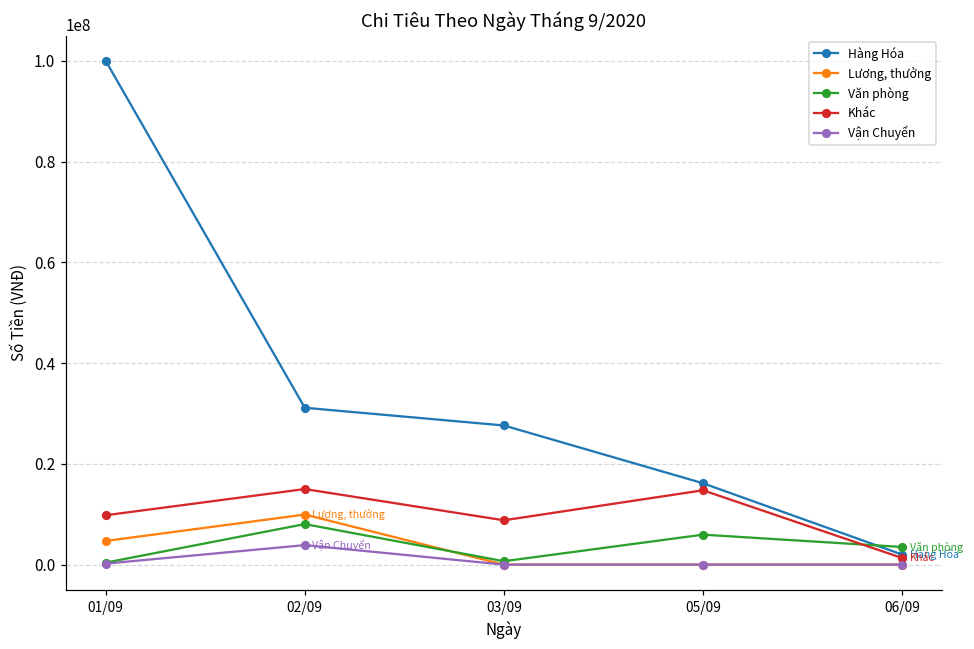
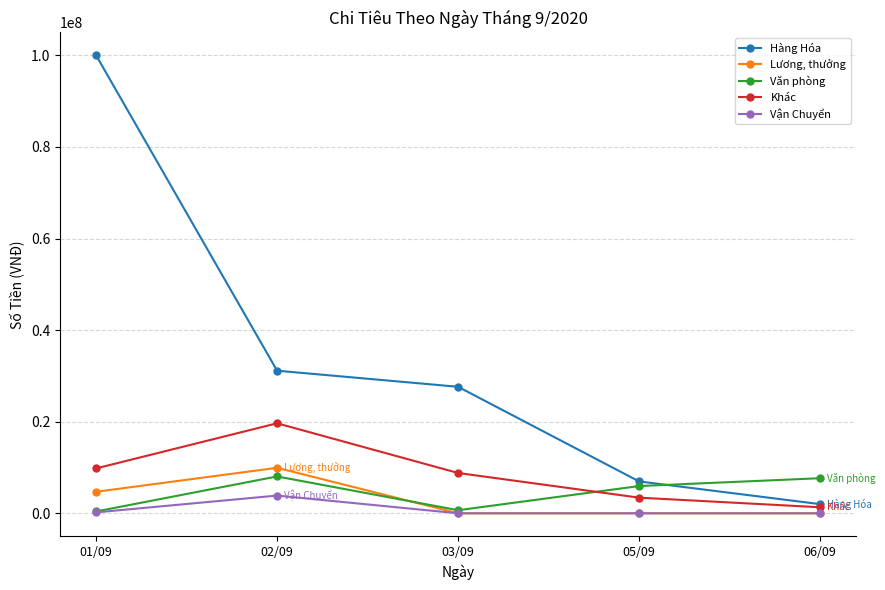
  {
    "Hàng Hóa": {
      "01/09": 100000000,
      "02/09": 31000000,
      "03/09": 28000000,
-     "05/09": 16000000,
+     "05/09": 7000000,
      "06/09": 2000000
    },
    "Lương, thưởng": {
      "01/09": 5000000,
      "02/09": 10000000
    },
    "Văn phòng": {
      "02/09": 8000000,
      "03/09": 1000000,
      "05/09": 6000000,
-     "06/09": 4000000
+     "06/09": 8000000
    },
    "Khác": {
      "01/09": 10000000,
-     "02/09": 15000000,
+     "02/09": 20000000,
      "03/09": 9000000,
-     "05/09": 15000000,
+     "05/09": 3000000,
      "06/09": 1000000
    },
    "Vận Chuyển": {
      "02/09": 4000000
    }
  }
